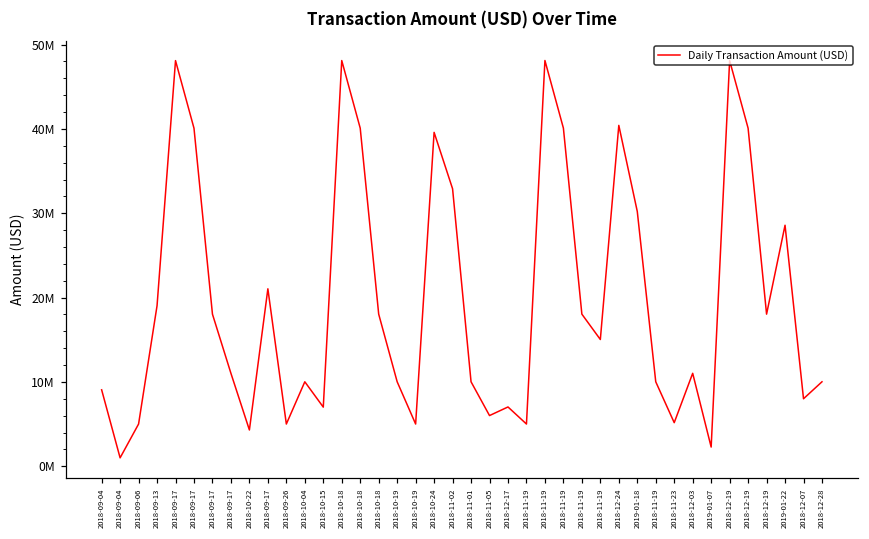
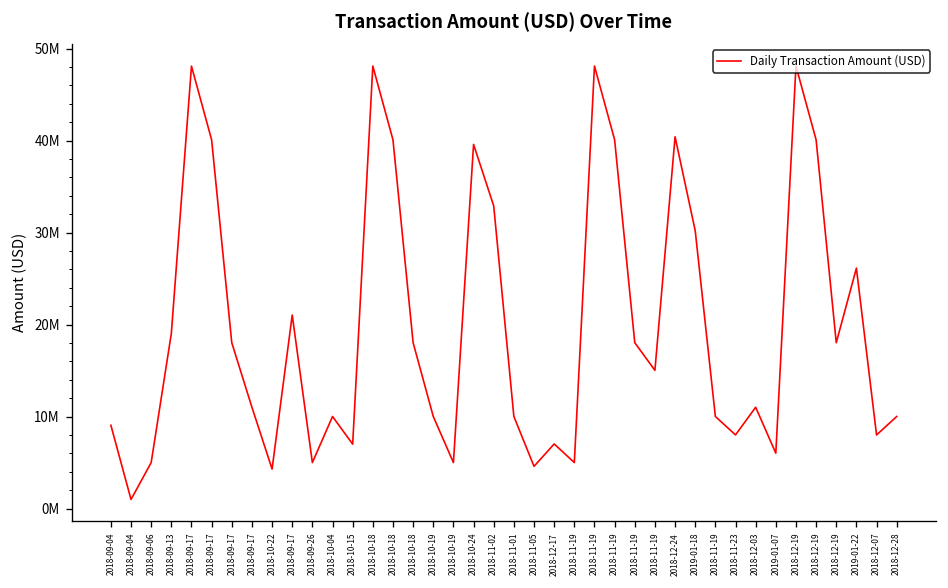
  {
    "2018-09-06": 5000000,
    "2018-09-13": 19000000,
    "2018-10-22": 4000000,
    "2018-09-26": 5000000,
    "2018-10-04": 10000000,
    "2018-10-15": 7000000,
    "2018-10-24": 40000000,
    "2018-11-02": 33000000,
    "2018-11-01": 10000000,
-   "2018-11-05": 6000000,
+   "2018-11-05": 5000000,
    "2018-12-17": 7000000,
    "2018-12-24": 40000000,
    "2019-01-18": 30000000,
-   "2018-11-23": 5000000,
+   "2018-11-23": 8000000,
    "2018-12-03": 11000000,
-   "2019-01-07": 2000000,
-   "2019-01-22": 29000000,
+   "2019-01-07": 6000000,
+   "2019-01-22": 26000000,
    "2018-12-07": 8000000,
    "2018-12-28": 10000000
  }
